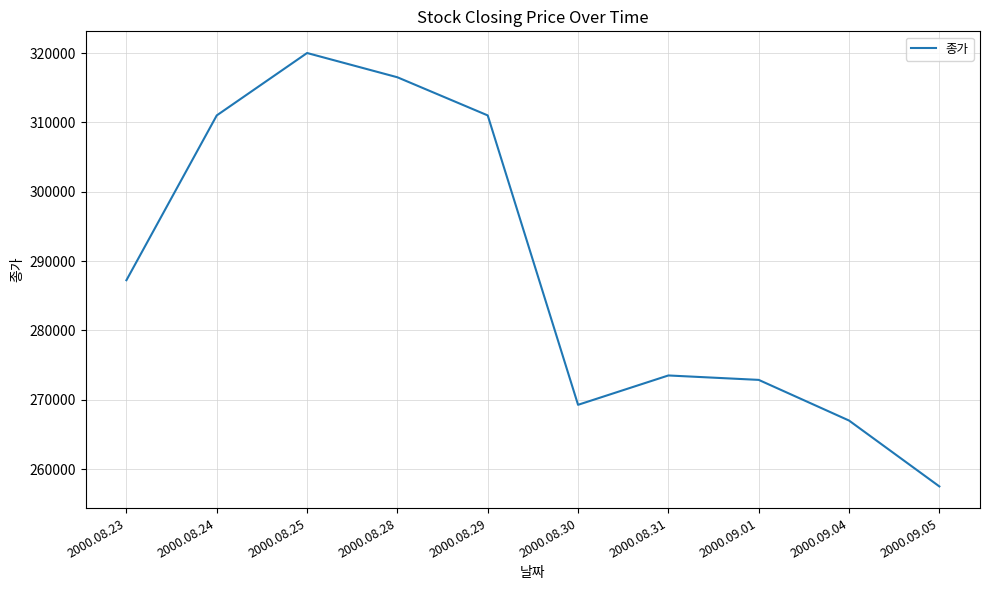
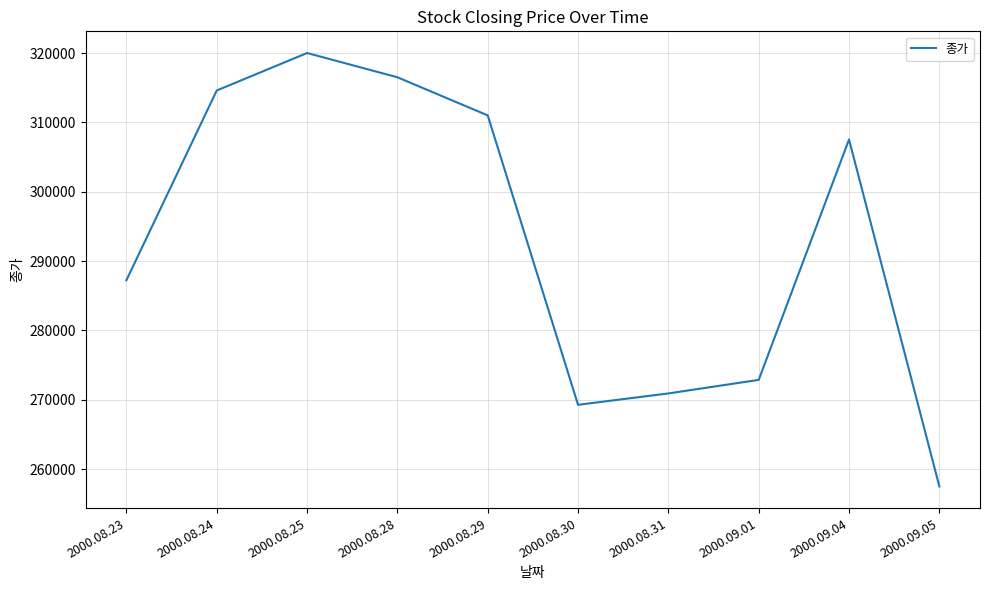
  {
    "2000.08.23": 287000,
-   "2000.08.24": 311000,
+   "2000.08.24": 315000,
    "2000.08.25": 320000,
    "2000.08.28": 317000,
    "2000.08.29": 311000,
    "2000.08.30": 269000,
-   "2000.08.31": 274000,
+   "2000.08.31": 271000,
    "2000.09.01": 273000,
-   "2000.09.04": 267000,
+   "2000.09.04": 308000,
    "2000.09.05": 258000
  }
